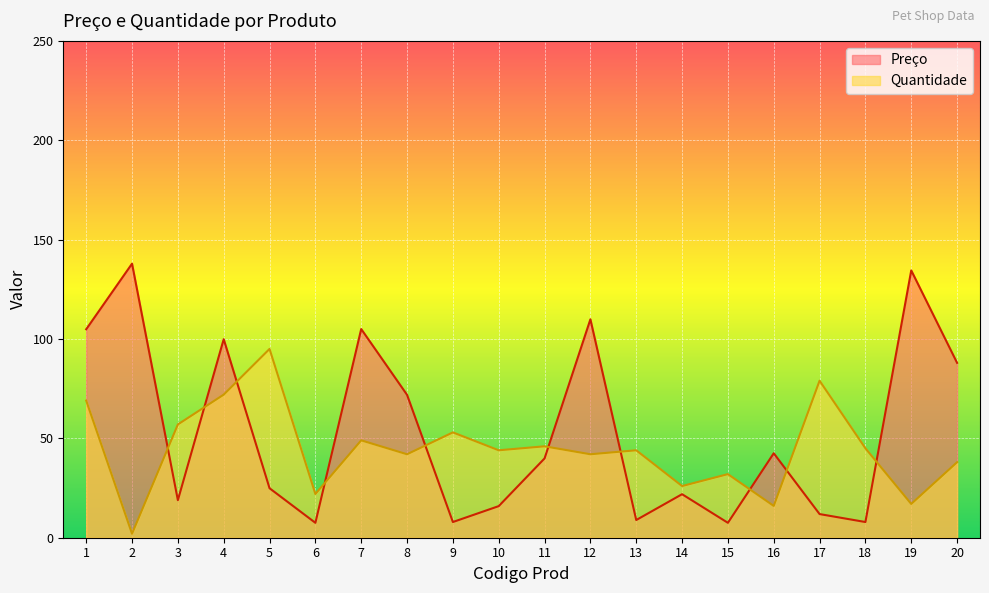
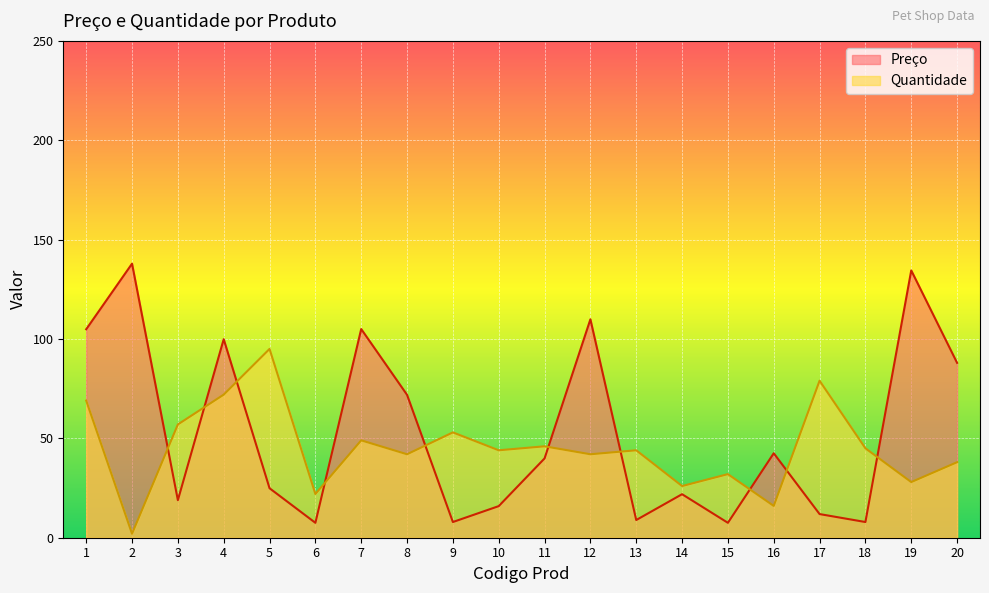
  {
    "Preço": {
      "1": 105,
      "2": 138,
      "3": 19,
      "4": 100,
      "5": 25,
      "6": 8,
      "7": 105,
      "8": 72,
      "9": 8,
      "10": 16,
      "11": 40,
      "12": 110,
      "13": 9,
      "14": 22,
      "15": 8,
      "16": 43,
      "17": 12,
      "18": 8,
      "19": 135,
      "20": 88
    },
    "Quantidade": {
      "1": 69,
      "2": 2,
      "3": 57,
      "4": 72,
      "5": 95,
      "6": 22,
      "7": 49,
      "8": 42,
      "9": 53,
      "10": 44,
      "11": 46,
      "12": 42,
      "13": 44,
      "14": 26,
      "15": 32,
      "16": 16,
      "17": 79,
      "18": 45,
-     "19": 17,
+     "19": 28,
      "20": 38
    }
  }
